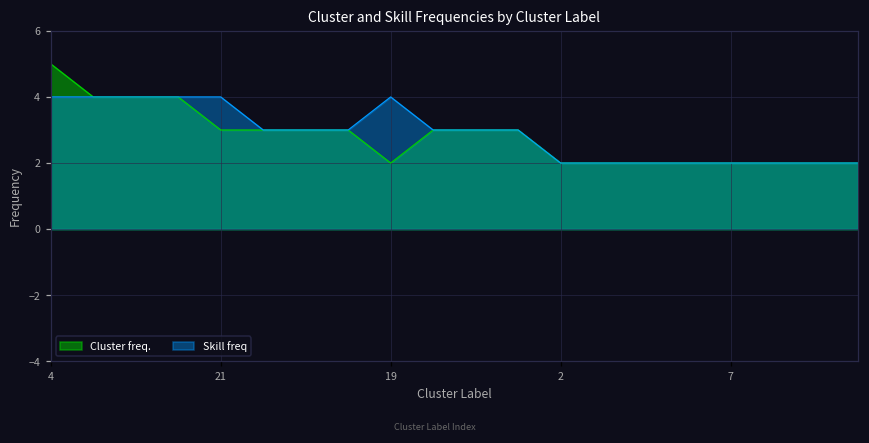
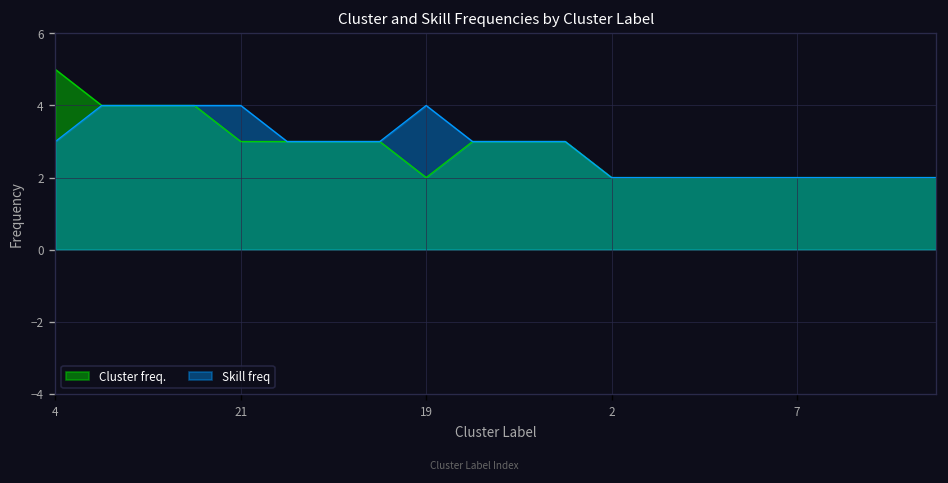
  {
    "Cluster freq.": {
      "4": 5,
      "21": 3,
      "19": 2
    },
    "Skill freq": {
-     "4": 4,
+     "4": 3,
      "21": 4,
      "19": 4
    }
  }
